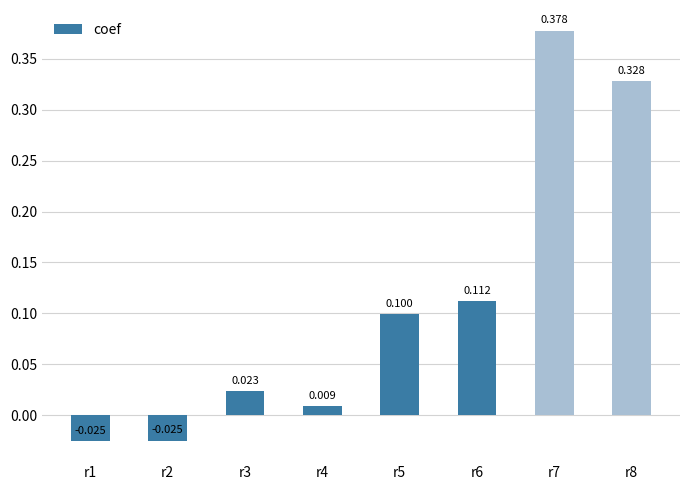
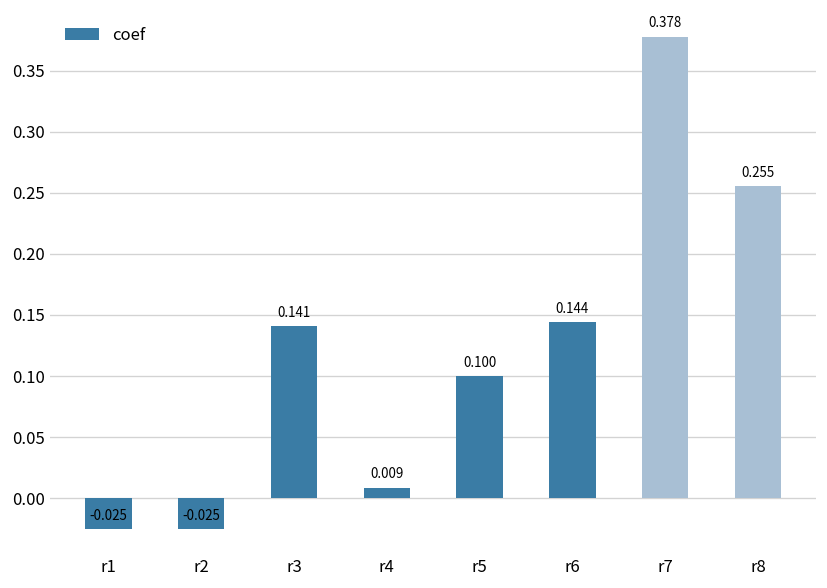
  {
    "r1": -0.025,
    "r2": -0.025,
-   "r3": 0.023,
+   "r3": 0.141,
    "r4": 0.009,
    "r5": 0.100,
-   "r6": 0.112,
+   "r6": 0.144,
    "r7": 0.378,
-   "r8": 0.328
+   "r8": 0.255
  }
